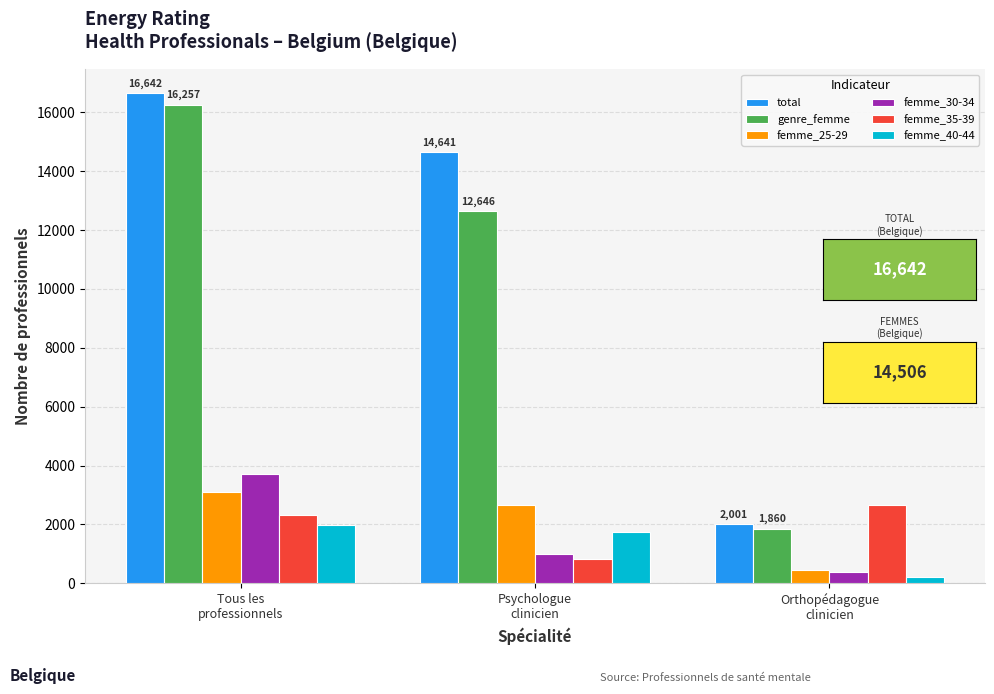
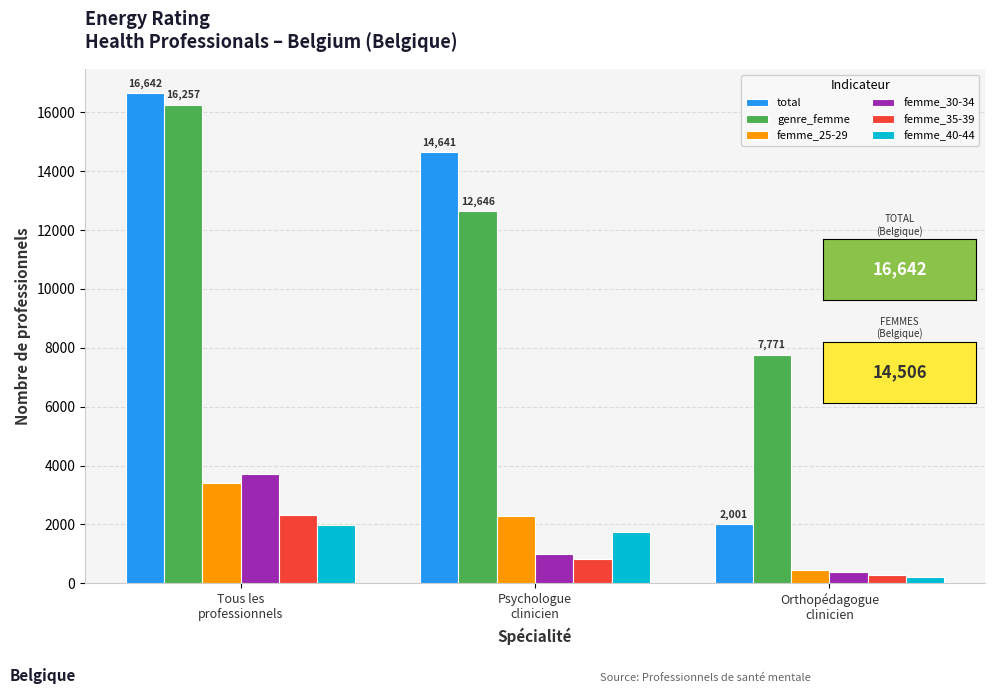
  {
    "genre_femme": {
      "Tous les professionnels": "16,257",
      "Psychologue clinicien": "12,646",
-     "Orthopédagogue clinicien": "1,860"
+     "Orthopédagogue clinicien": "7,771"
    },
    "femme_25-29": {
-     "Tous les professionnels": "3100",
-     "Psychologue clinicien": "2700",
+     "Tous les professionnels": "3400",
+     "Psychologue clinicien": "2300",
      "Orthopédagogue clinicien": "400"
    },
    "femme_30-34": {
      "Tous les professionnels": "3700",
      "Psychologue clinicien": "1000",
      "Orthopédagogue clinicien": "400"
    },
    "femme_35-39": {
      "Tous les professionnels": "2300",
      "Psychologue clinicien": "800",
-     "Orthopédagogue clinicien": "2700"
+     "Orthopédagogue clinicien": "300"
    }
  }
